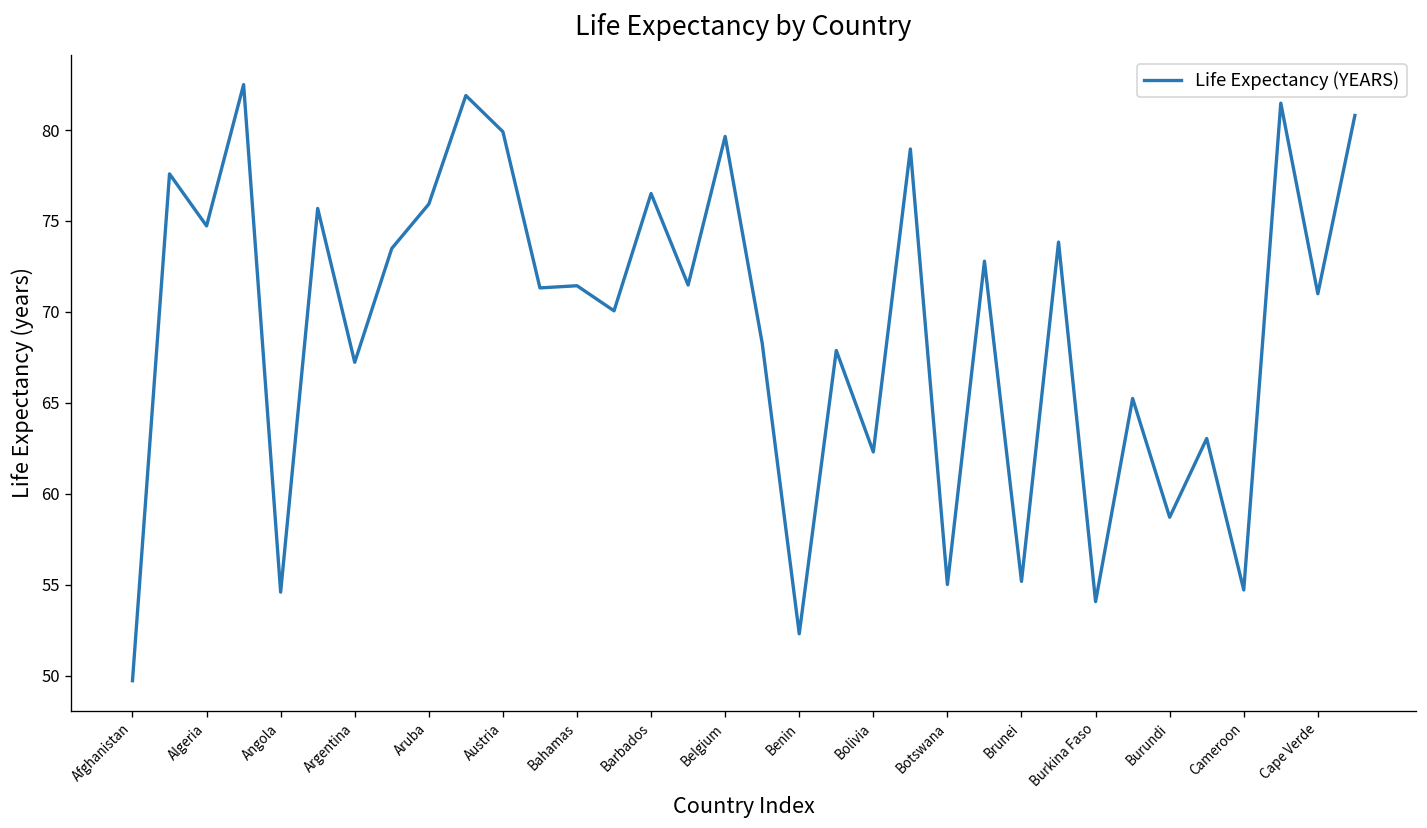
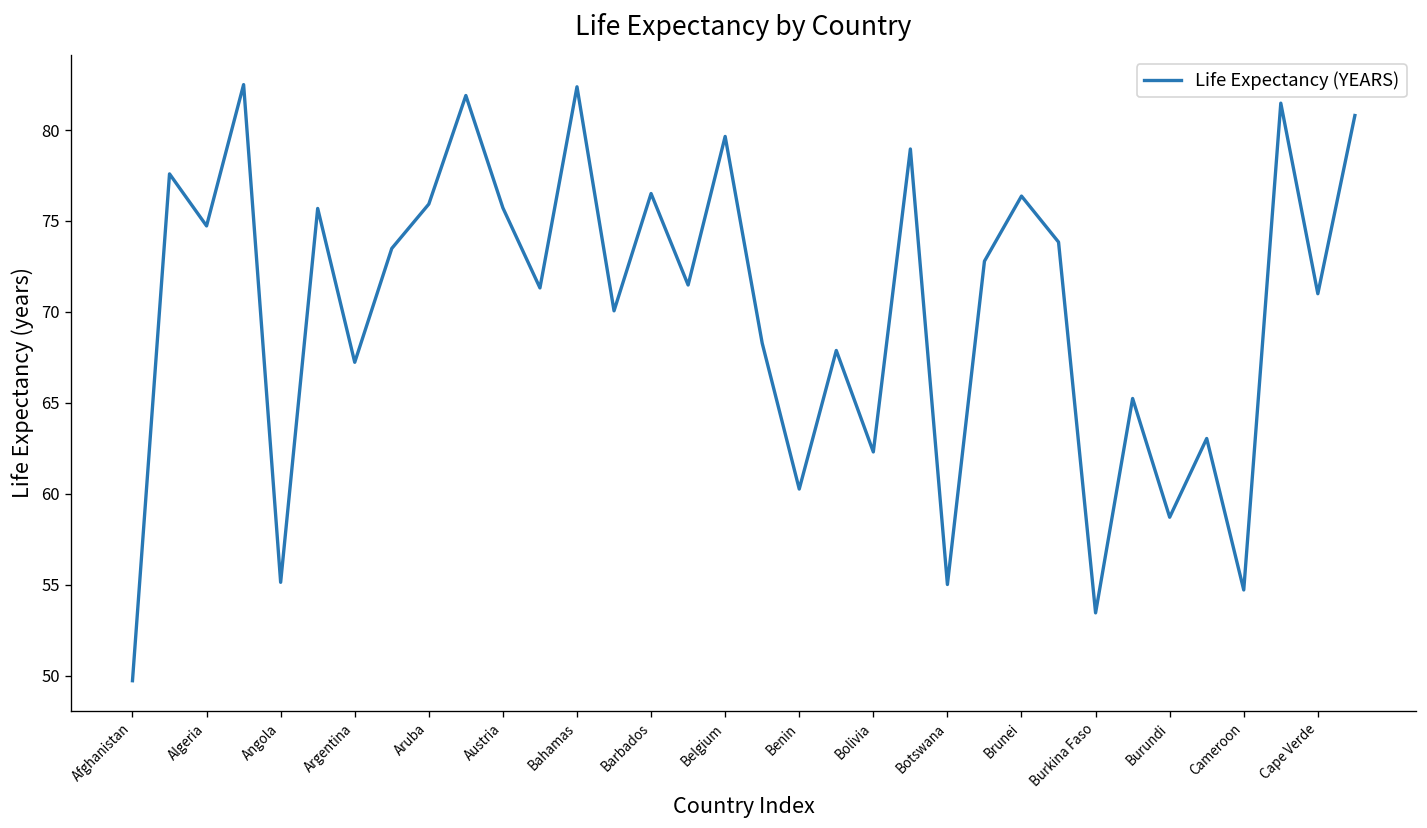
  {
    "Afghanistan": 49.7,
    "Algeria": 74.7,
-   "Angola": 54.6,
+   "Angola": 55.1,
    "Argentina": 67.2,
    "Aruba": 75.9,
-   "Austria": 79.9,
-   "Bahamas": 71.4,
+   "Austria": 75.7,
+   "Bahamas": 82.4,
    "Barbados": 76.5,
    "Belgium": 79.7,
-   "Benin": 52.3,
+   "Benin": 60.3,
    "Bolivia": 62.3,
    "Botswana": 55.0,
-   "Brunei": 55.2,
-   "Burkina Faso": 54.1,
+   "Brunei": 76.4,
+   "Burkina Faso": 53.5,
    "Burundi": 58.7,
    "Cameroon": 54.7,
    "Cape Verde": 71.0
  }
